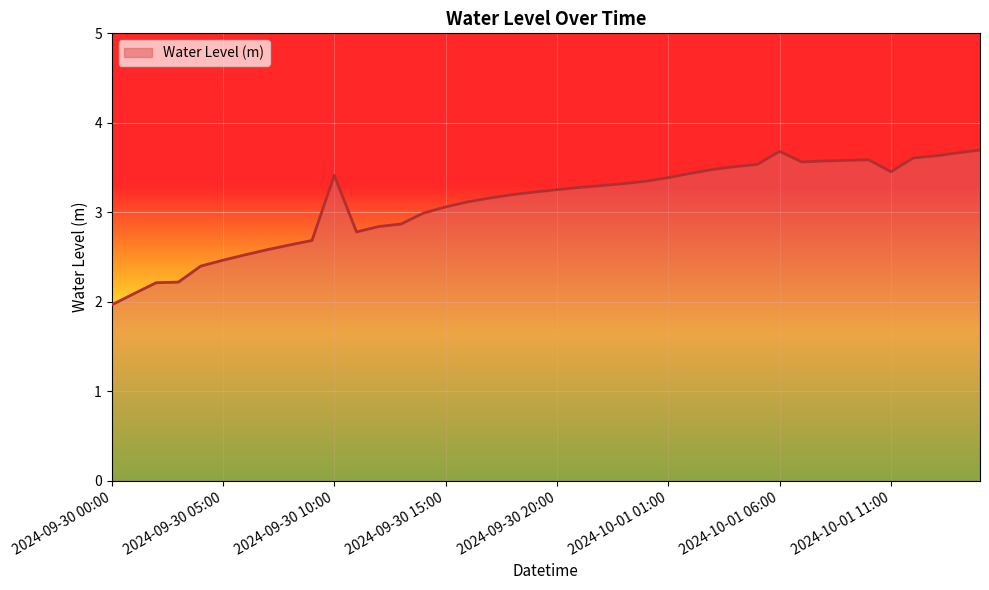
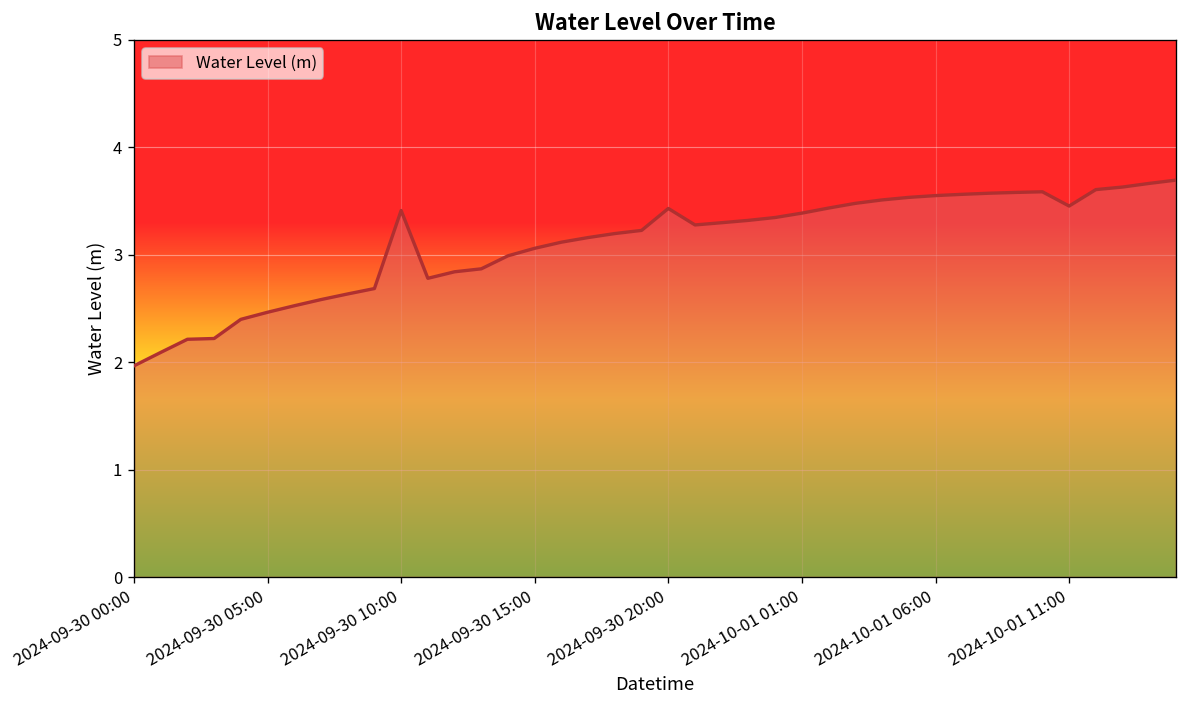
  {
    "2024-09-30 00:00": 2.0,
    "2024-09-30 05:00": 2.5,
    "2024-09-30 10:00": 3.4,
    "2024-09-30 15:00": 3.1,
-   "2024-09-30 20:00": 3.3,
+   "2024-09-30 20:00": 3.4,
    "2024-10-01 01:00": 3.4,
-   "2024-10-01 06:00": 3.7,
+   "2024-10-01 06:00": 3.6,
    "2024-10-01 11:00": 3.5
  }
